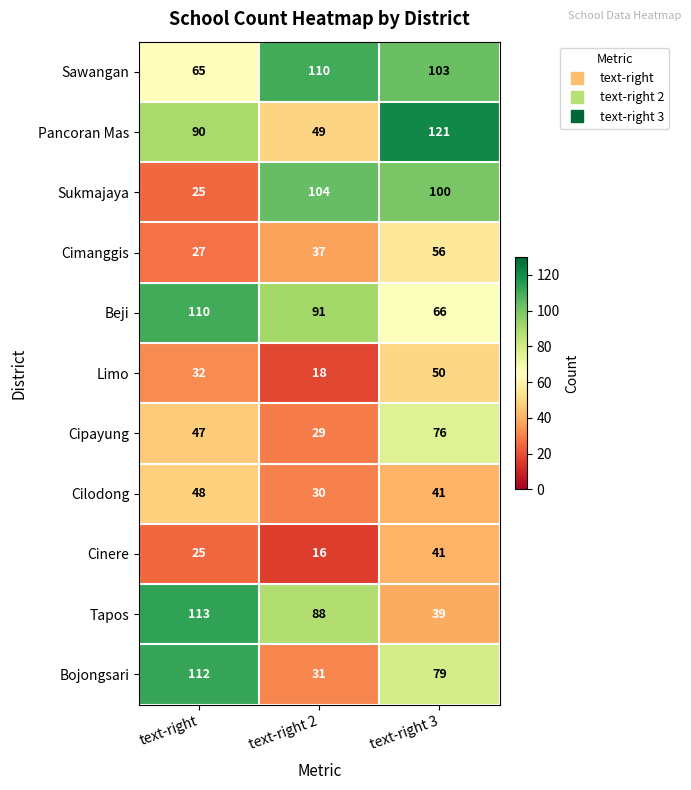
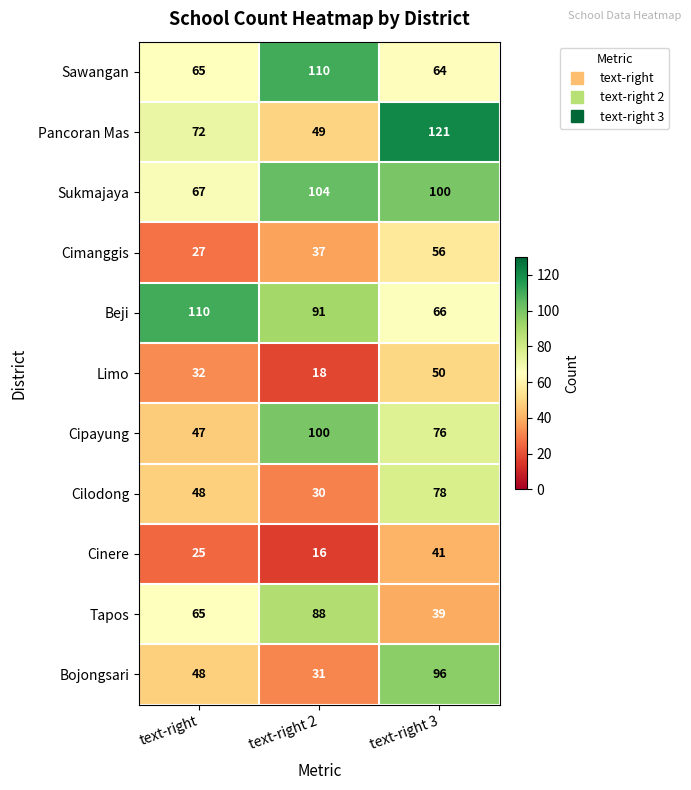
  {
    "Sawangan": {
      "text-right": 65,
      "text-right 2": 110,
-     "text-right 3": 103
+     "text-right 3": 64
    },
    "Pancoran Mas": {
-     "text-right": 90,
+     "text-right": 72,
      "text-right 2": 49,
      "text-right 3": 121
    },
    "Sukmajaya": {
-     "text-right": 25,
+     "text-right": 67,
      "text-right 2": 104,
      "text-right 3": 100
    },
    "Cimanggis": {
      "text-right": 27,
      "text-right 2": 37,
      "text-right 3": 56
    },
    "Beji": {
      "text-right": 110,
      "text-right 2": 91,
      "text-right 3": 66
    },
    "Limo": {
      "text-right": 32,
      "text-right 2": 18,
      "text-right 3": 50
    },
    "Cipayung": {
      "text-right": 47,
-     "text-right 2": 29,
+     "text-right 2": 100,
      "text-right 3": 76
    },
    "Cilodong": {
      "text-right": 48,
      "text-right 2": 30,
-     "text-right 3": 41
+     "text-right 3": 78
    },
    "Cinere": {
      "text-right": 25,
      "text-right 2": 16,
      "text-right 3": 41
    },
    "Tapos": {
-     "text-right": 113,
+     "text-right": 65,
      "text-right 2": 88,
      "text-right 3": 39
    },
    "Bojongsari": {
-     "text-right": 112,
+     "text-right": 48,
      "text-right 2": 31,
-     "text-right 3": 79
+     "text-right 3": 96
    }
  }
